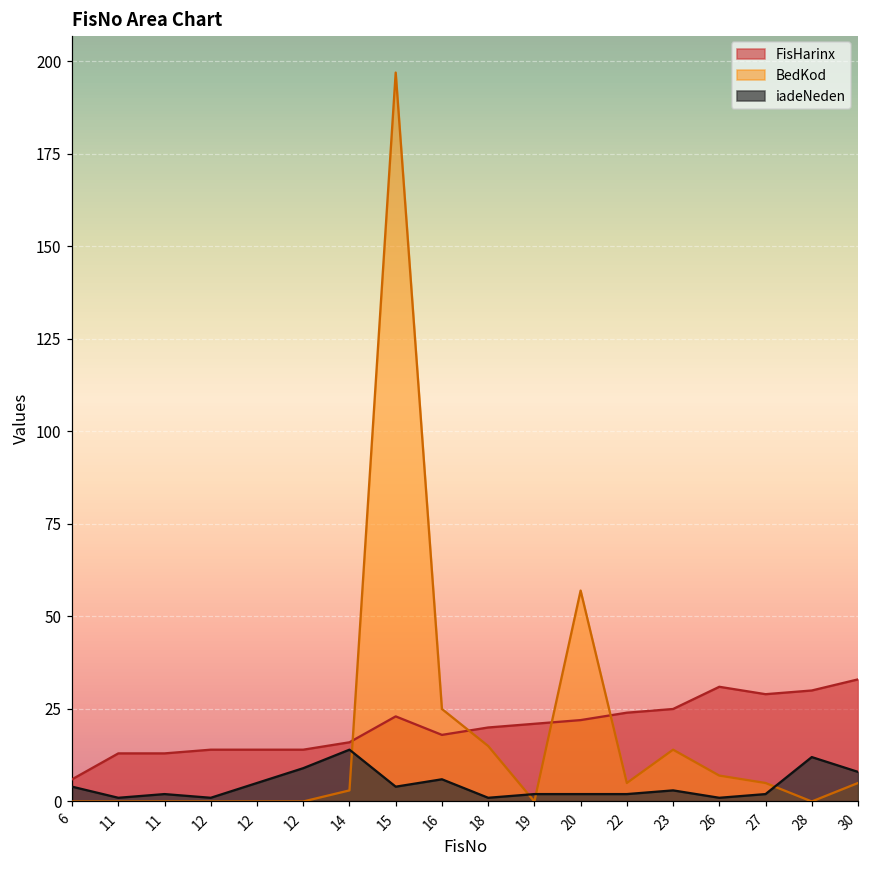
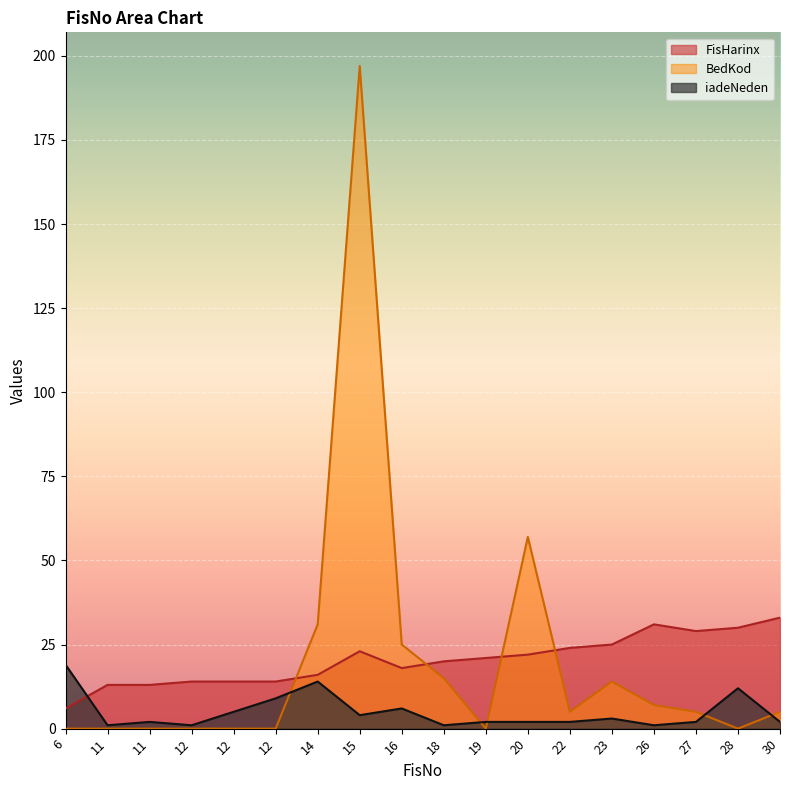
  {
    "FisHarinx": {
      "6": 6,
      "14": 16,
      "15": 23,
      "16": 18,
      "18": 20,
      "19": 21,
      "20": 22,
      "22": 24,
      "23": 25,
      "26": 31,
      "27": 29,
      "28": 30,
      "30": 33
    },
    "BedKod": {
      "6": 0,
-     "14": 3,
+     "14": 31,
      "15": 197,
      "16": 25,
      "18": 15,
      "19": 0,
      "20": 57,
      "22": 5,
      "23": 14,
      "26": 7,
      "27": 5,
      "28": 0,
      "30": 5
    },
    "iadeNeden": {
-     "6": 4,
+     "6": 19,
      "14": 14,
      "15": 4,
      "16": 6,
      "18": 1,
      "19": 2,
      "20": 2,
      "22": 2,
      "23": 3,
      "26": 1,
      "27": 2,
      "28": 12,
-     "30": 8
+     "30": 2
    }
  }
